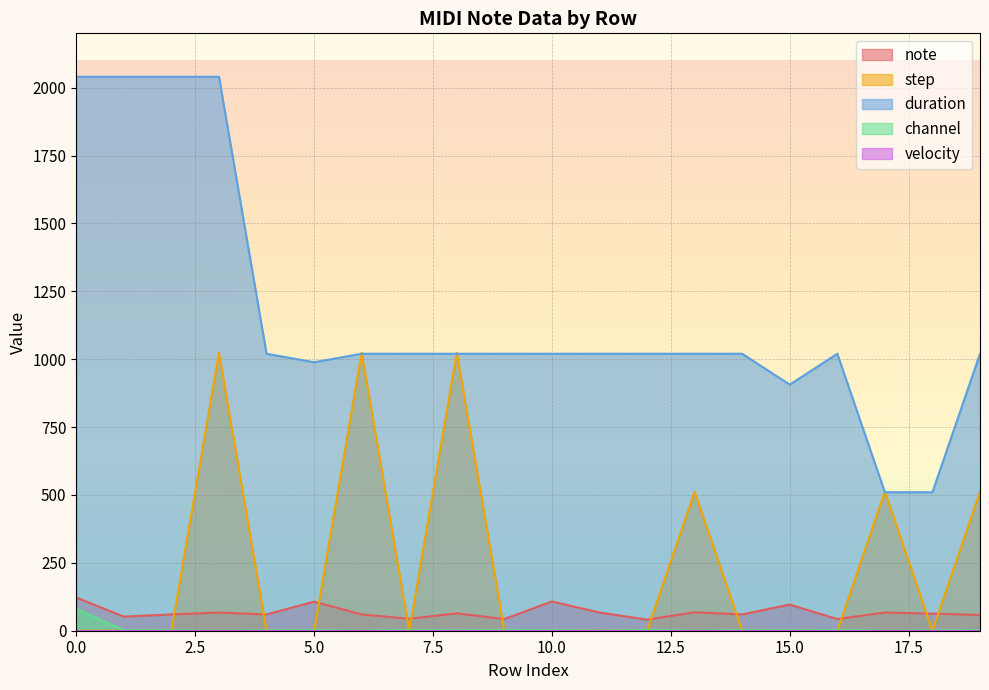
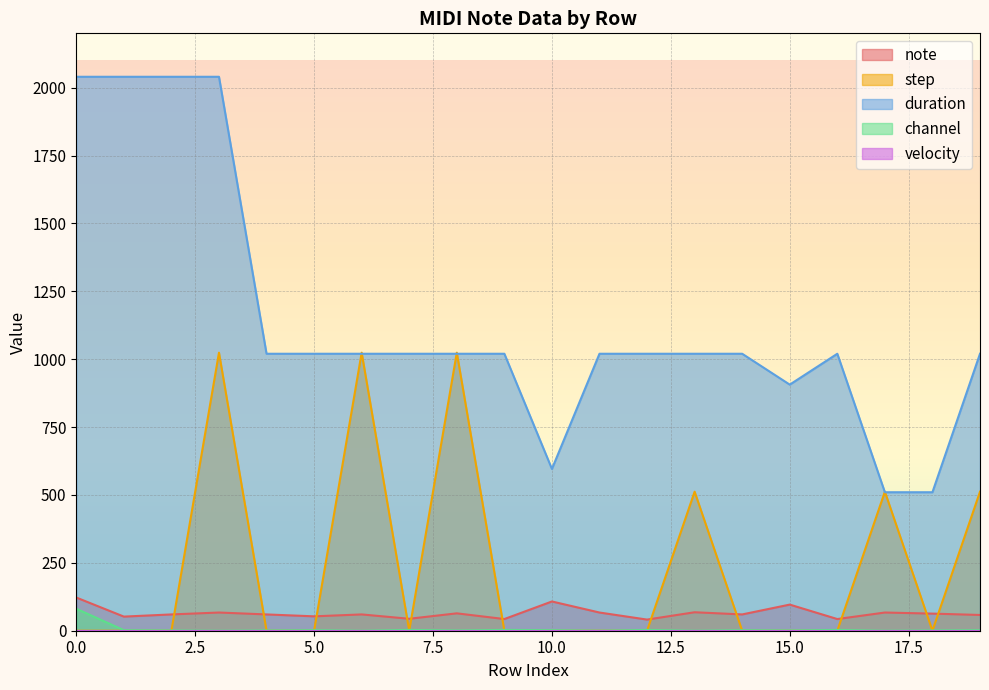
  {
    "note": {
      "0.0": 120,
-     "5.0": 110,
+     "5.0": 50,
      "10.0": 110,
      "15.0": 100
    },
    "duration": {
      "0.0": 2040,
-     "5.0": 990,
-     "10.0": 1020,
+     "5.0": 1020,
+     "10.0": 600,
      "15.0": 910
    },
    "channel": {
      "0.0": 80
    }
  }
